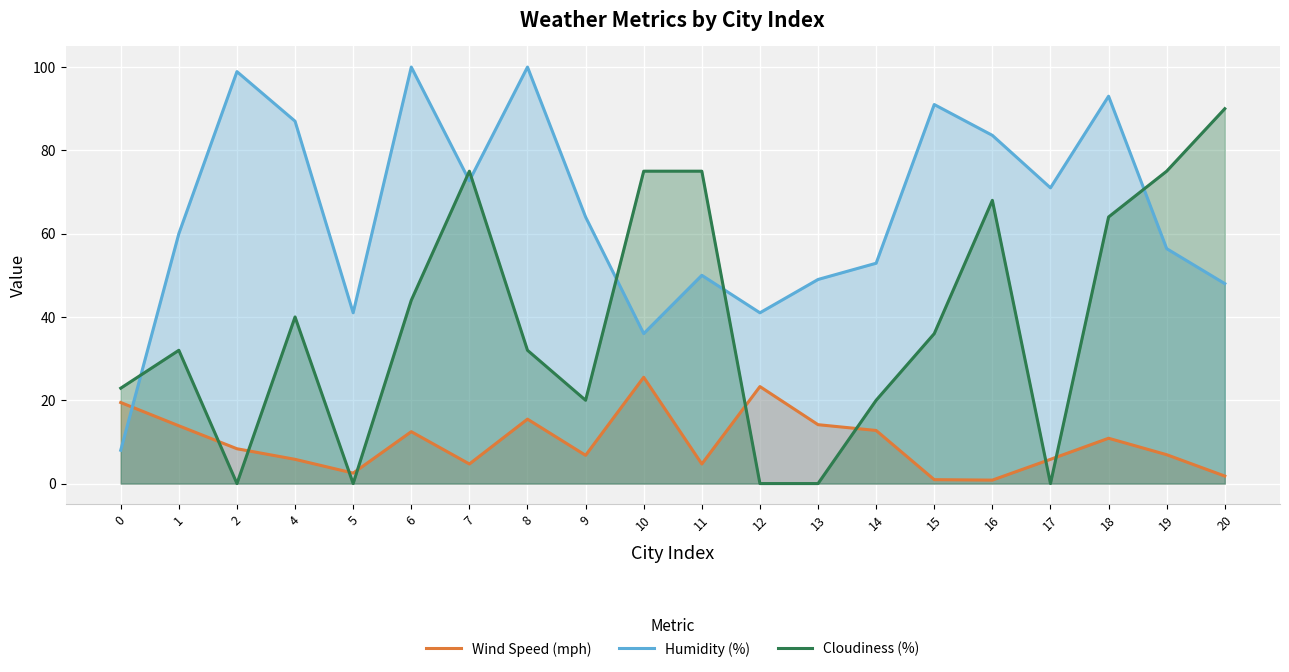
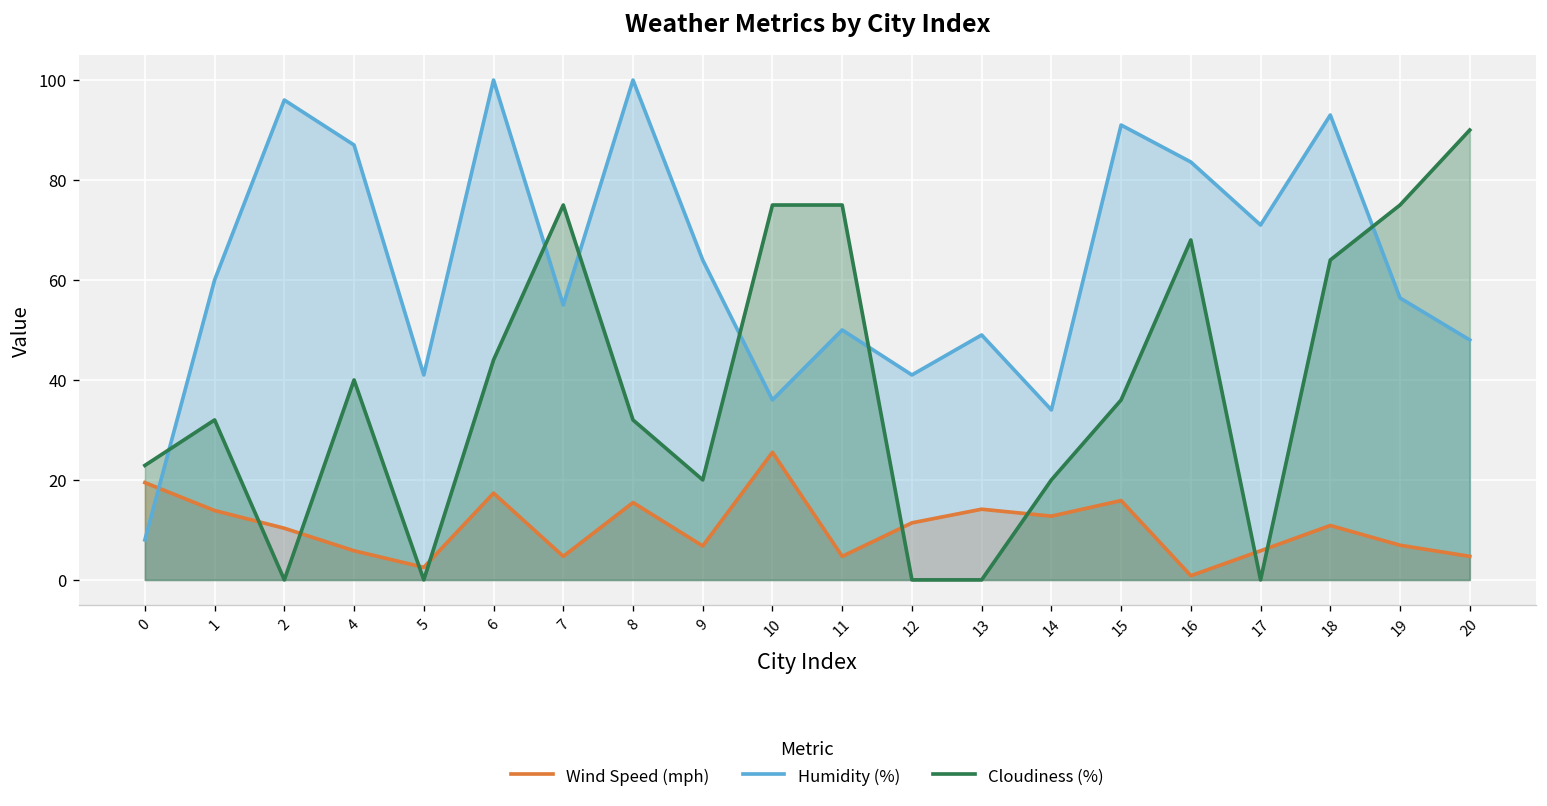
  {
    "Wind Speed (mph)": {
      "0": 19,
      "1": 14,
-     "2": 8,
+     "2": 10,
      "4": 6,
      "5": 3,
-     "6": 12,
+     "6": 17,
      "7": 5,
      "8": 15,
      "9": 7,
      "10": 26,
      "11": 5,
-     "12": 23,
+     "12": 11,
      "13": 14,
      "14": 13,
-     "15": 1,
+     "15": 16,
      "16": 1,
      "17": 6,
      "18": 11,
      "19": 7,
-     "20": 2
+     "20": 5
    },
    "Humidity (%)": {
      "0": 8,
      "1": 60,
-     "2": 99,
+     "2": 96,
      "4": 87,
      "5": 41,
      "6": 100,
-     "7": 73,
+     "7": 55,
      "8": 100,
      "9": 64,
      "10": 36,
      "11": 50,
      "12": 41,
      "13": 49,
-     "14": 53,
+     "14": 34,
      "15": 91,
      "16": 84,
      "17": 71,
      "18": 93,
      "19": 56,
      "20": 48
    },
    "Cloudiness (%)": {
      "0": 23,
      "1": 32,
      "2": 0,
      "4": 40,
      "5": 0,
      "6": 44,
      "7": 75,
      "8": 32,
      "9": 20,
      "10": 75,
      "11": 75,
      "12": 0,
      "13": 0,
      "14": 20,
      "15": 36,
      "16": 68,
      "17": 0,
      "18": 64,
      "19": 75,
      "20": 90
    }
  }
